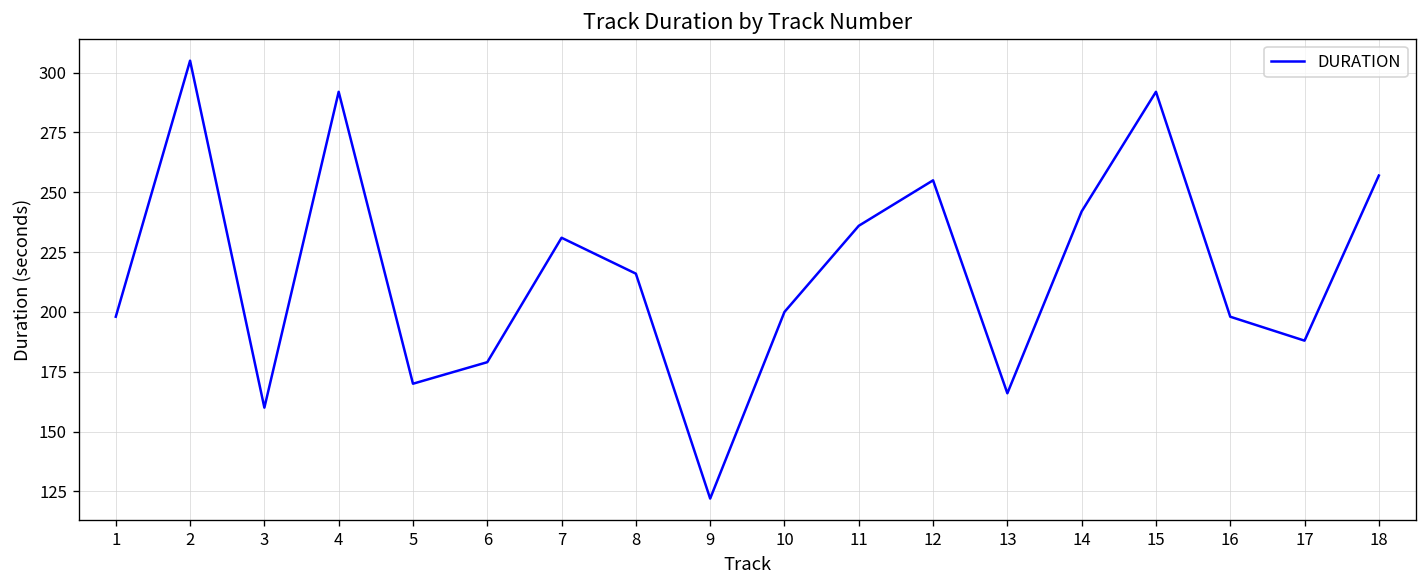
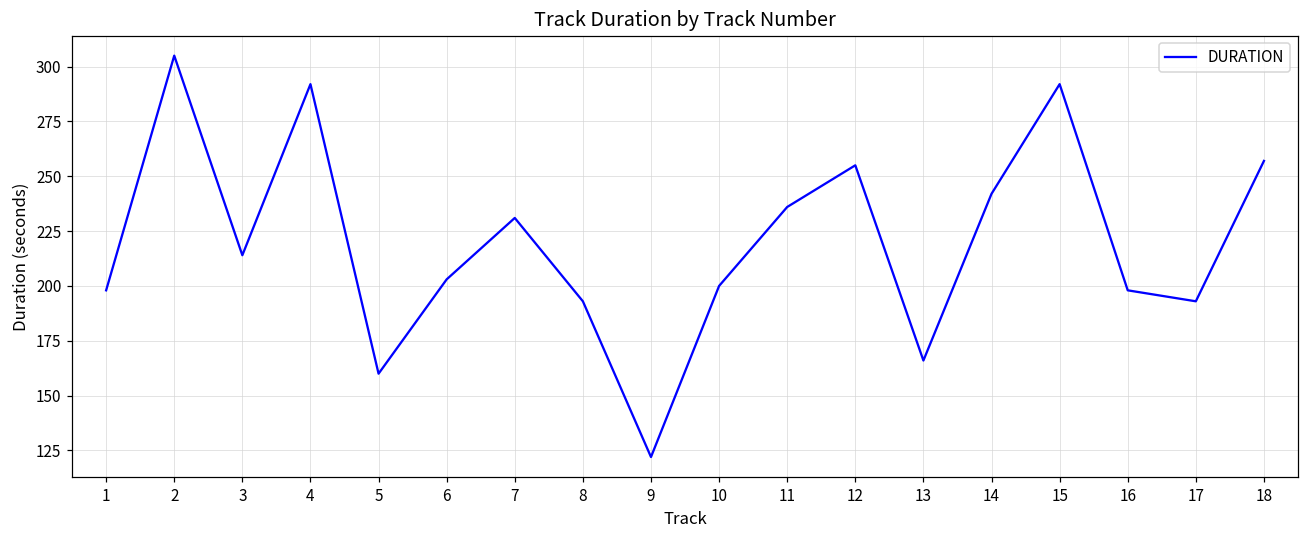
  {
    "1": 198,
    "2": 305,
-   "3": 160,
+   "3": 214,
    "4": 292,
-   "5": 170,
-   "6": 179,
+   "5": 160,
+   "6": 203,
    "7": 231,
-   "8": 216,
+   "8": 193,
    "9": 122,
    "10": 200,
    "11": 236,
    "12": 255,
    "13": 166,
    "14": 242,
    "15": 292,
    "16": 198,
-   "17": 188,
+   "17": 193,
    "18": 257
  }
